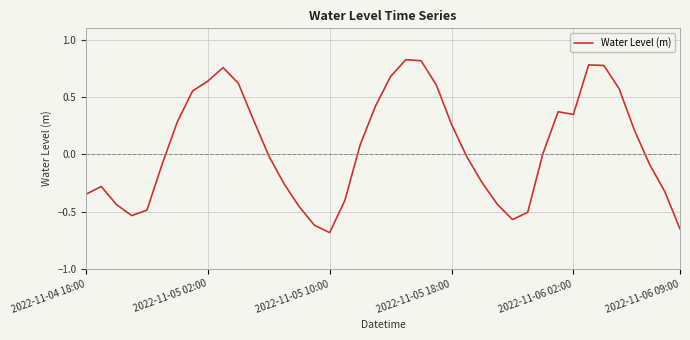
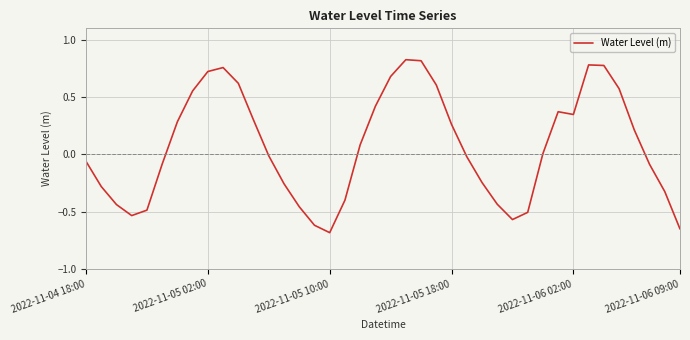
  {
-   "2022-11-04 18:00": -0.35,
-   "2022-11-05 02:00": 0.64,
+   "2022-11-04 18:00": -0.06,
+   "2022-11-05 02:00": 0.72,
    "2022-11-05 10:00": -0.68,
    "2022-11-05 18:00": 0.26,
    "2022-11-06 02:00": 0.35,
    "2022-11-06 09:00": -0.65
  }
